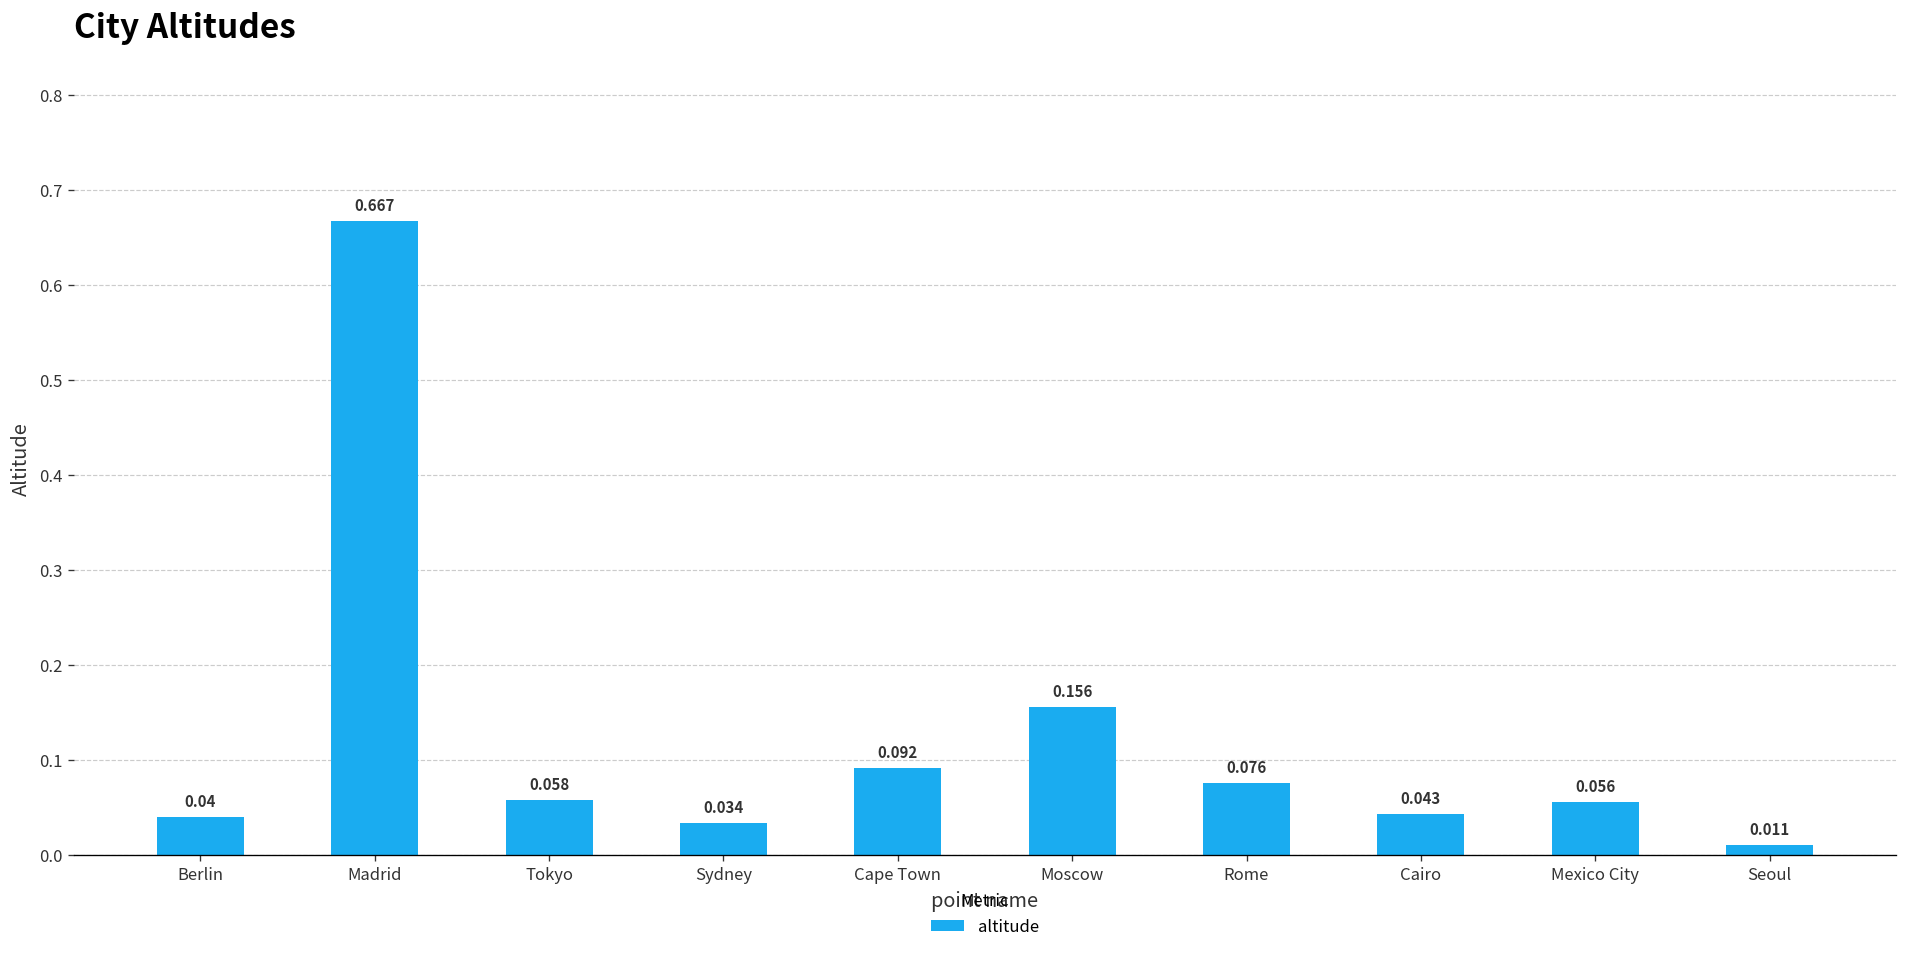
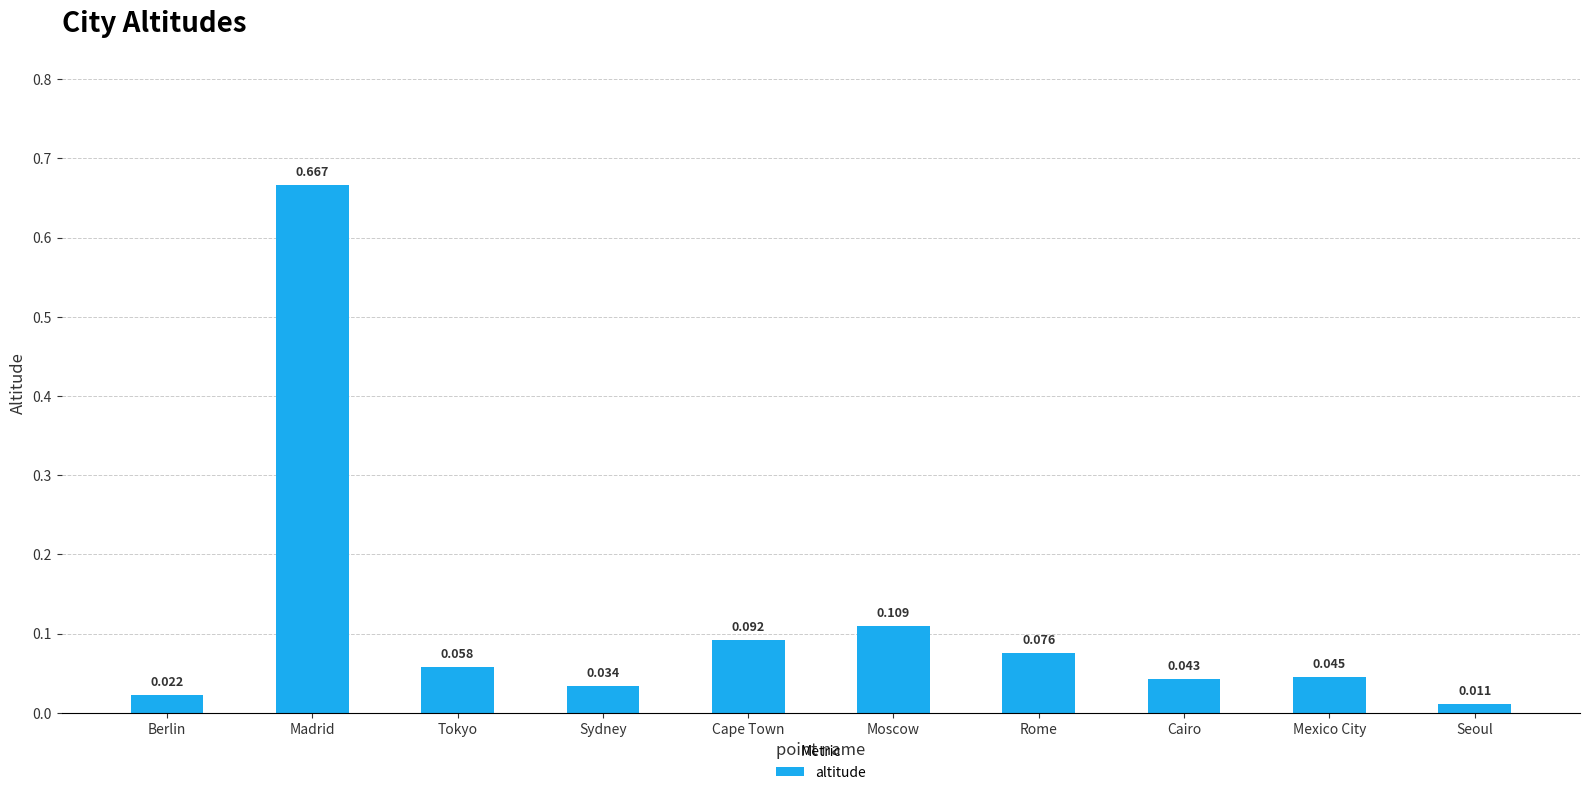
  {
-   "Berlin": 0.04,
+   "Berlin": 0.022,
    "Madrid": 0.667,
    "Tokyo": 0.058,
    "Sydney": 0.034,
    "Cape Town": 0.092,
-   "Moscow": 0.156,
+   "Moscow": 0.109,
    "Rome": 0.076,
    "Cairo": 0.043,
-   "Mexico City": 0.056,
+   "Mexico City": 0.045,
    "Seoul": 0.011
  }
